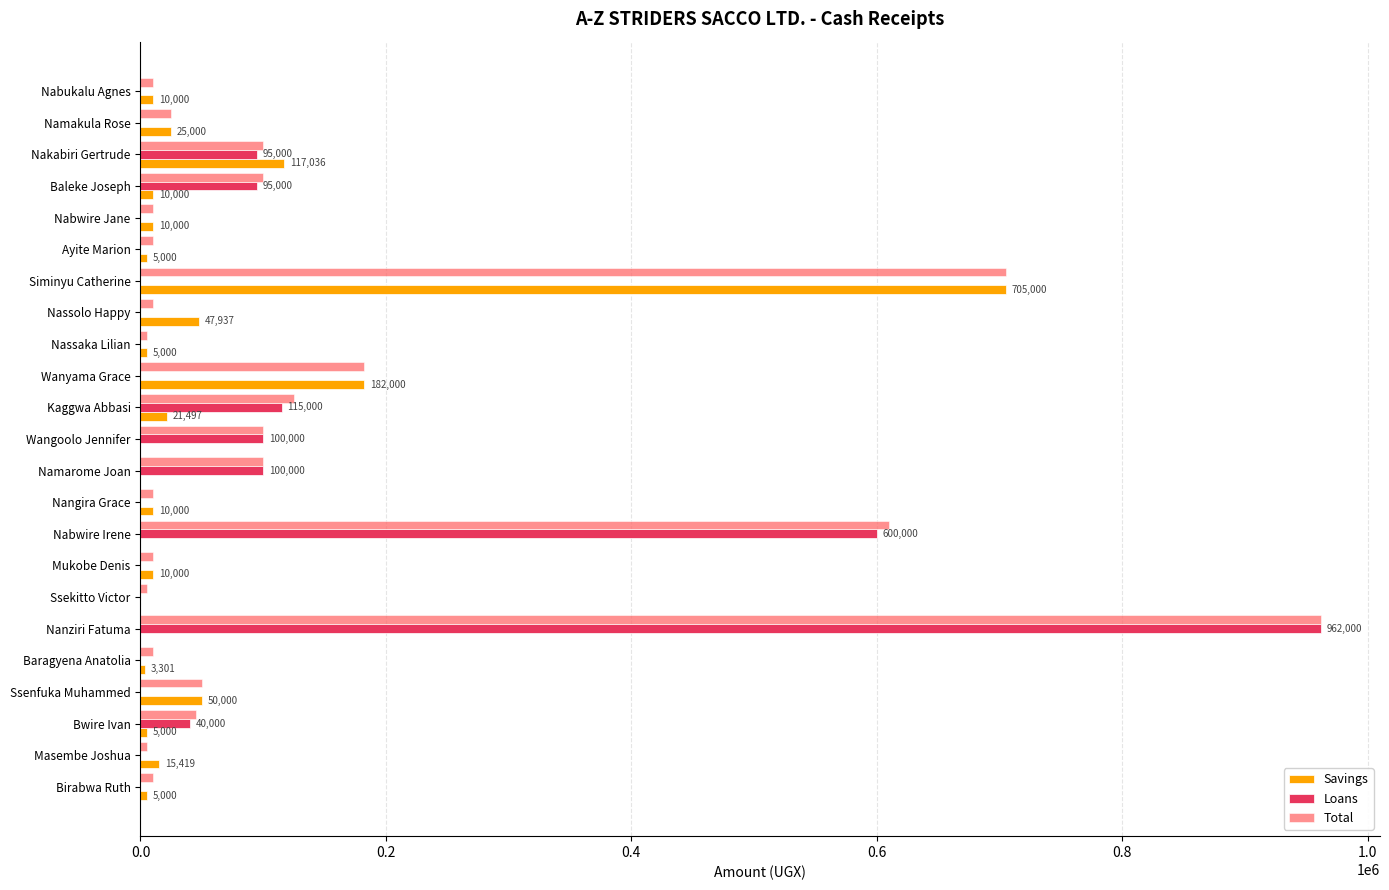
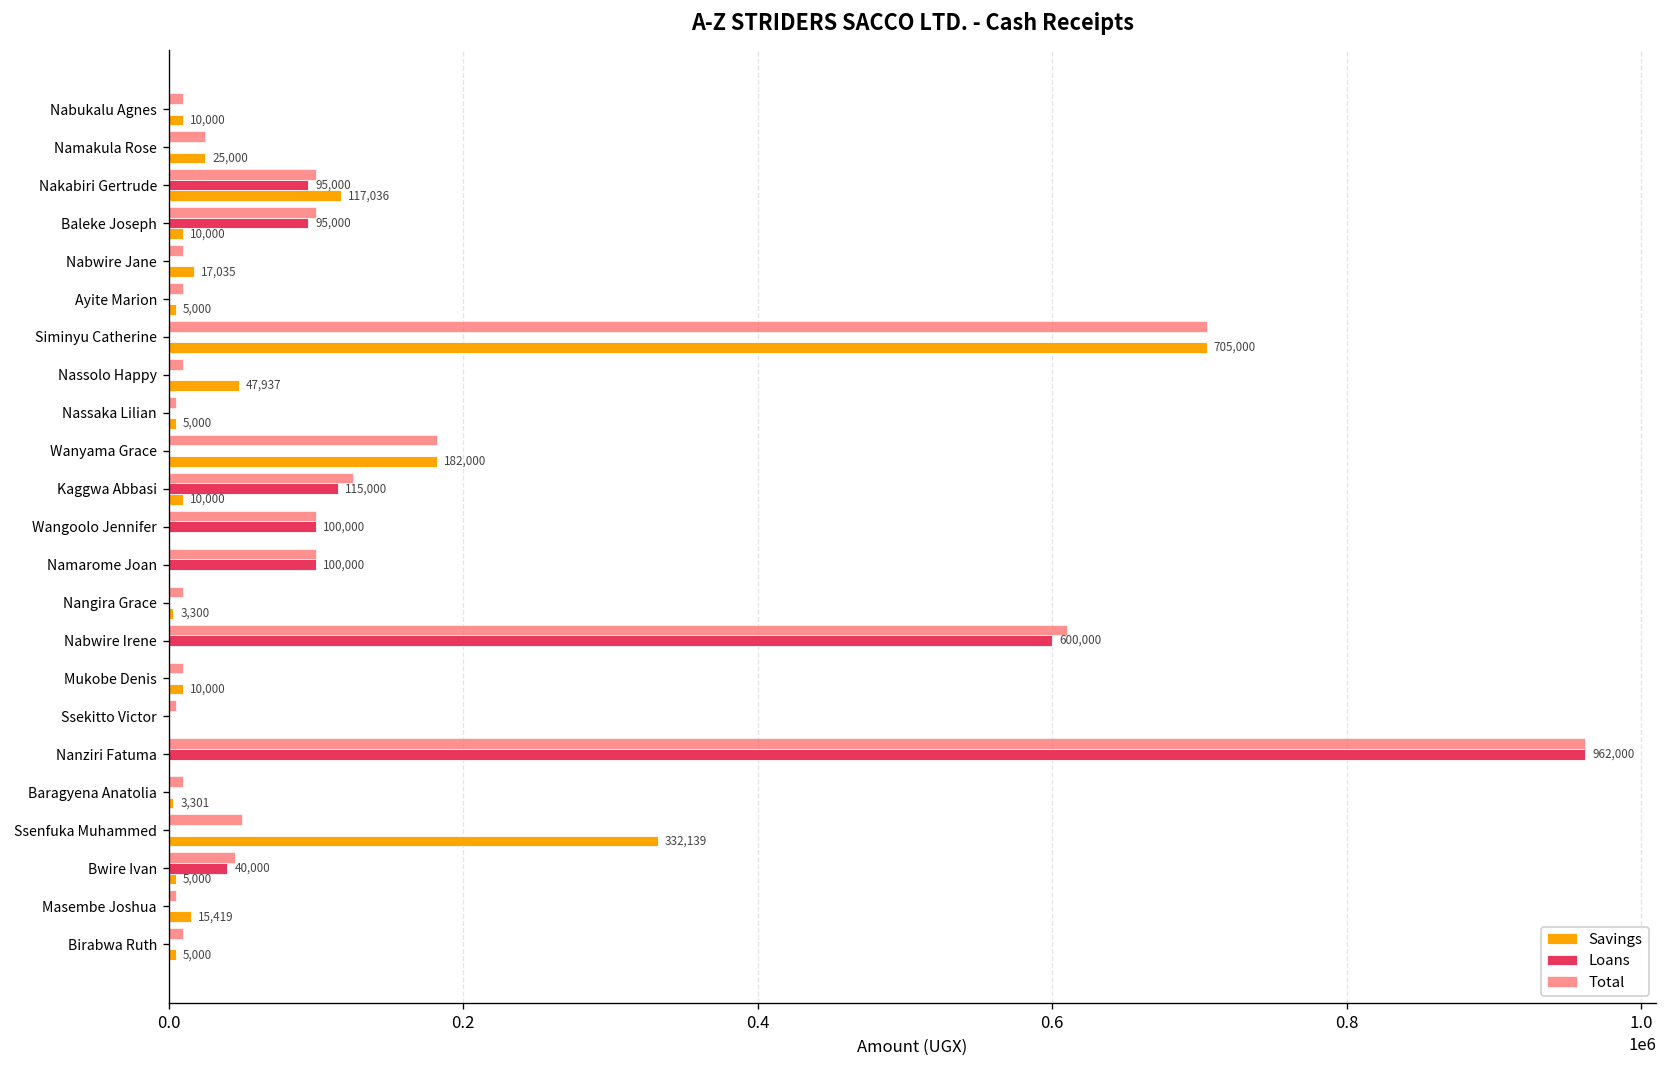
  {
    "Savings": {
      "Nabukalu Agnes": "10,000",
      "Namakula Rose": "25,000",
      "Nakabiri Gertrude": "117,036",
      "Baleke Joseph": "10,000",
-     "Nabwire Jane": "10,000",
+     "Nabwire Jane": "17,035",
      "Ayite Marion": "5,000",
      "Siminyu Catherine": "705,000",
      "Nassolo Happy": "47,937",
      "Nassaka Lilian": "5,000",
      "Wanyama Grace": "182,000",
-     "Kaggwa Abbasi": "21,497",
-     "Nangira Grace": "10,000",
+     "Kaggwa Abbasi": "10,000",
+     "Nangira Grace": "3,300",
      "Mukobe Denis": "10,000",
      "Baragyena Anatolia": "3,301",
-     "Ssenfuka Muhammed": "50,000",
+     "Ssenfuka Muhammed": "332,139",
      "Bwire Ivan": "5,000",
      "Masembe Joshua": "15,419",
      "Birabwa Ruth": "5,000"
    }
  }
